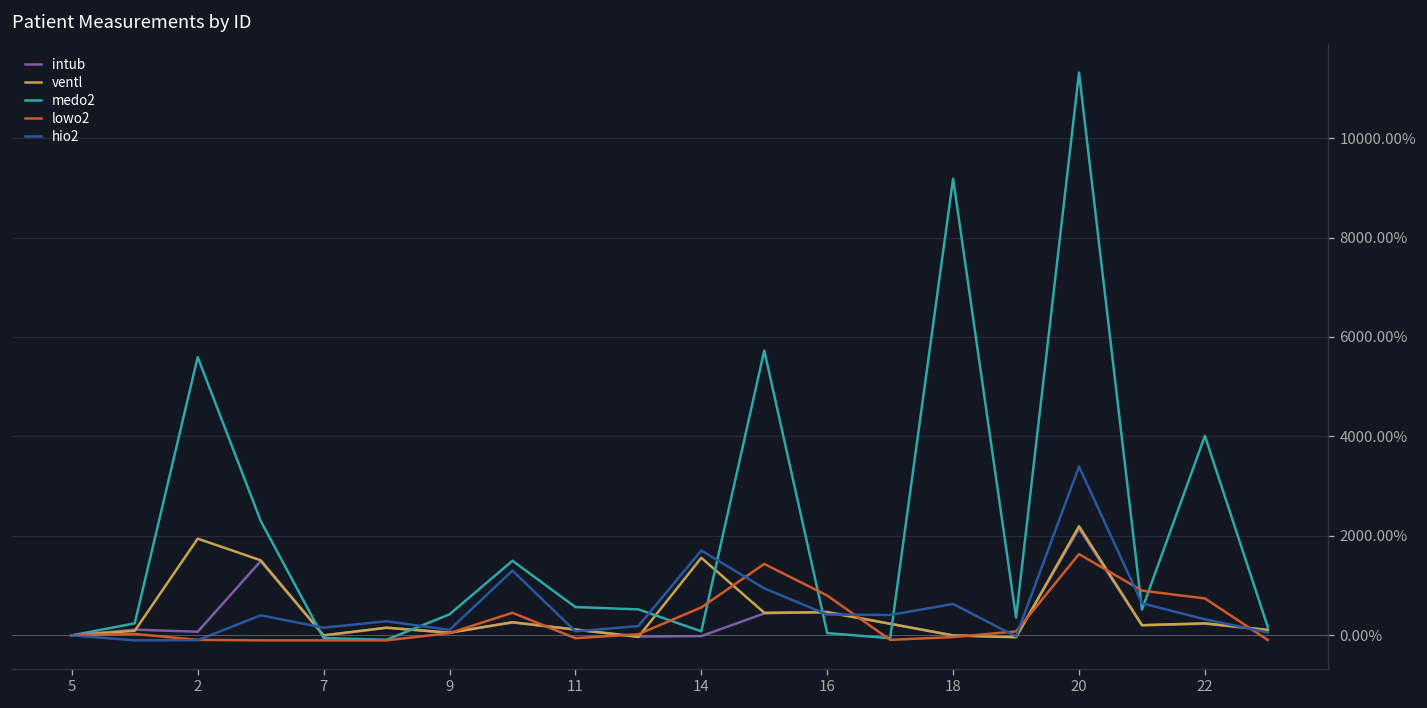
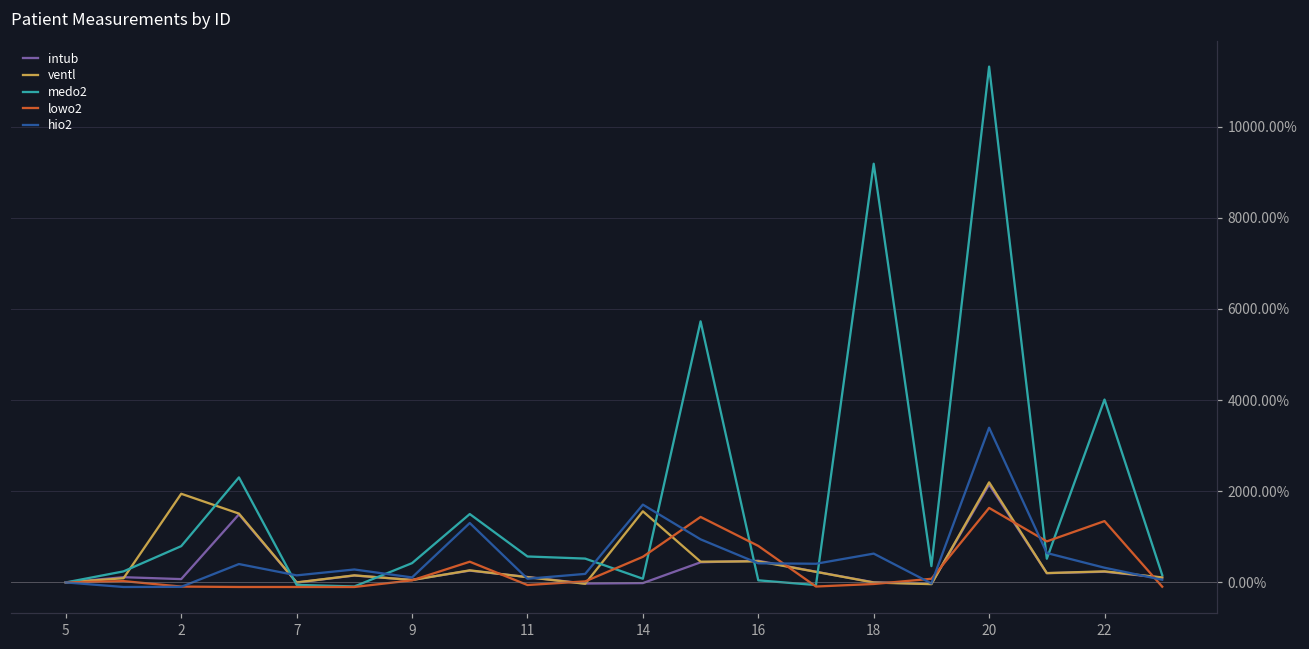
  {
    "intub": {
      "2": "100%",
      "14": "0%"
    },
    "ventl": {
      "2": "1900%",
      "14": "1600%"
    },
    "medo2": {
-     "2": "5600%",
+     "2": "800%",
      "14": "100%",
      "16": "0%",
      "18": "9200%",
      "20": "11300%",
      "22": "4000%"
    },
    "lowo2": {
      "14": "600%",
      "16": "800%",
      "20": "1600%",
-     "22": "700%"
+     "22": "1300%"
    },
    "hio2": {
      "14": "1700%",
      "18": "600%",
      "20": "3400%",
      "22": "300%"
    }
  }
